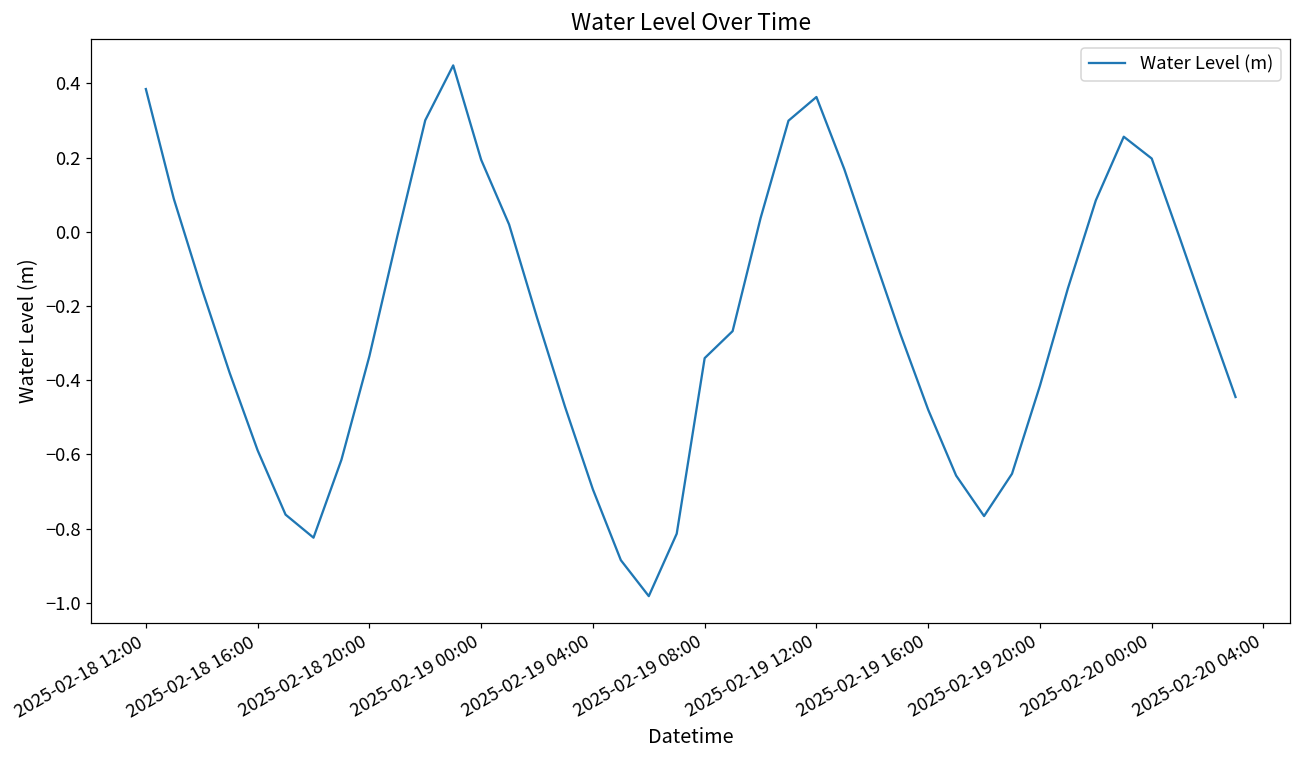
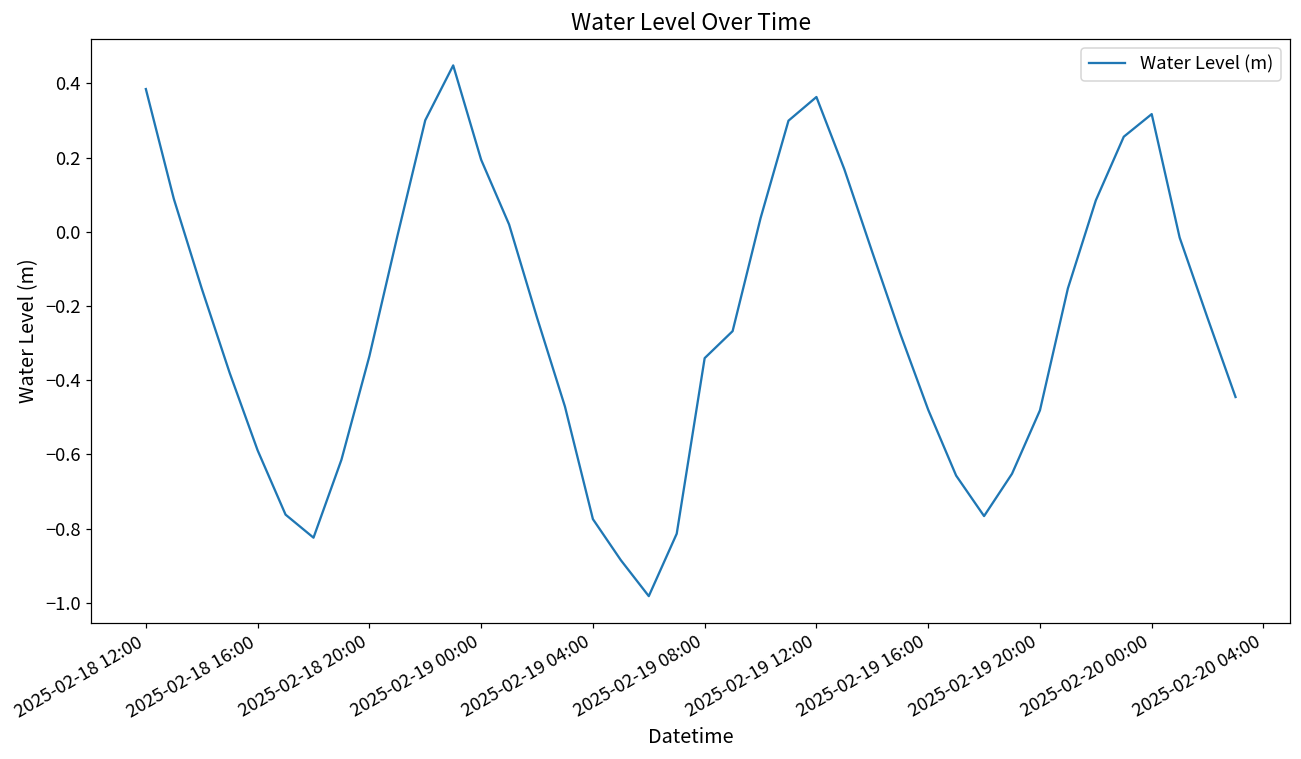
  {
    "2025-02-18 12:00": 0.38,
    "2025-02-18 16:00": -0.59,
    "2025-02-18 20:00": -0.34,
    "2025-02-19 00:00": 0.19,
-   "2025-02-19 04:00": -0.69,
+   "2025-02-19 04:00": -0.77,
    "2025-02-19 08:00": -0.34,
    "2025-02-19 12:00": 0.36,
    "2025-02-19 16:00": -0.48,
-   "2025-02-19 20:00": -0.41,
-   "2025-02-20 00:00": 0.20
+   "2025-02-19 20:00": -0.48,
+   "2025-02-20 00:00": 0.32
  }
